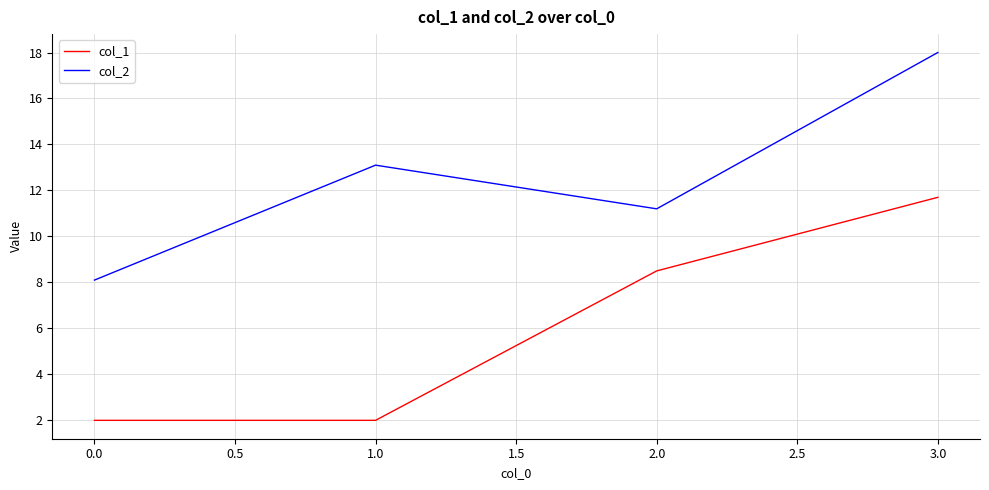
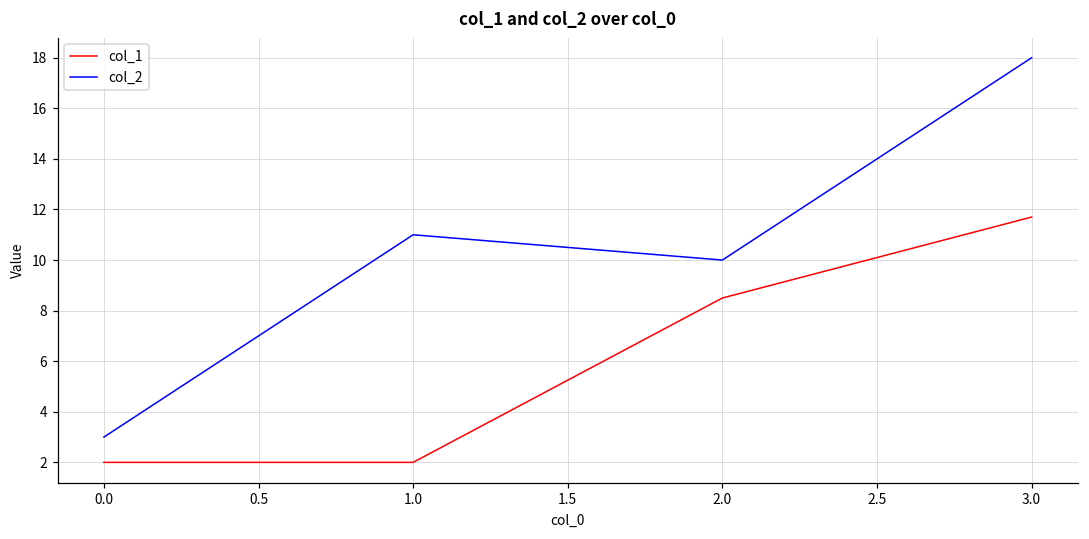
  {
    "col_1": {
      "0.0": 2.0,
      "1.0": 2.0,
      "2.0": 8.5,
      "3.0": 11.7
    },
    "col_2": {
-     "0.0": 8.1,
-     "1.0": 13.1,
-     "2.0": 11.2,
+     "0.0": 3.0,
+     "1.0": 11.0,
+     "2.0": 10.0,
      "3.0": 18.0
    }
  }
